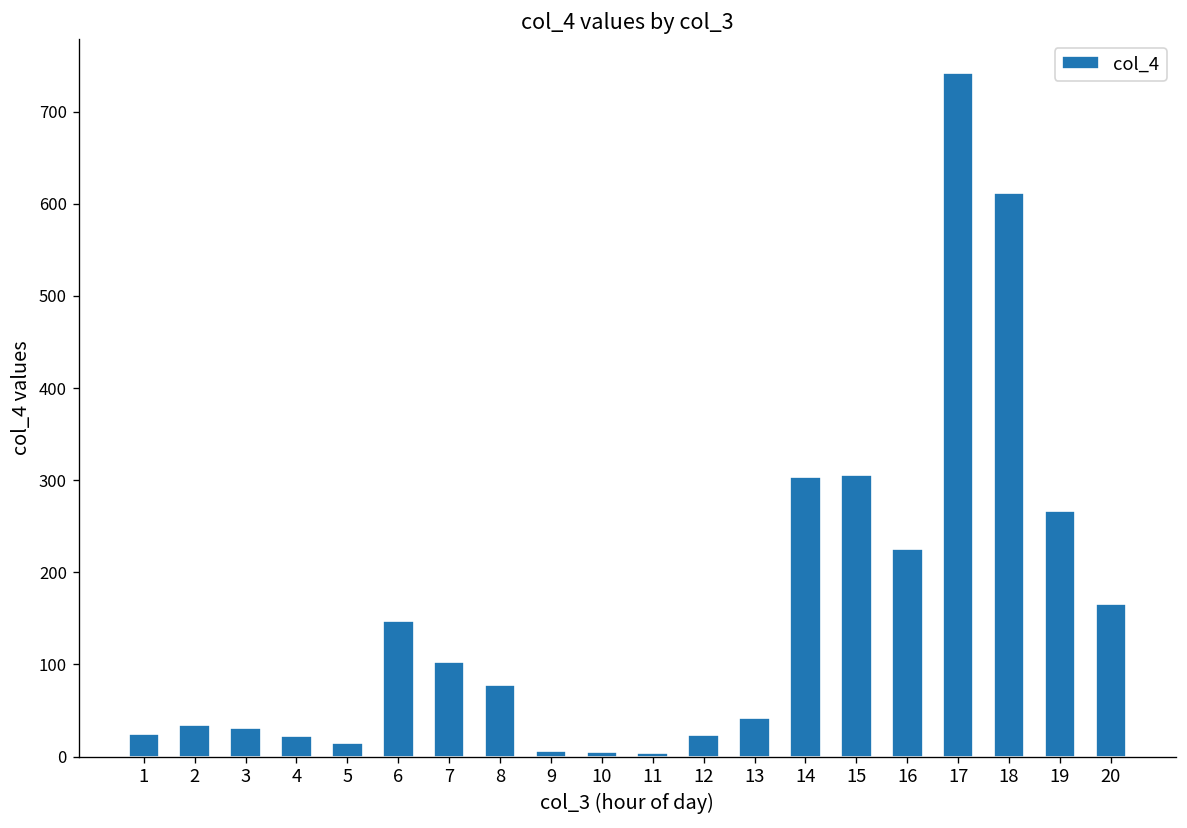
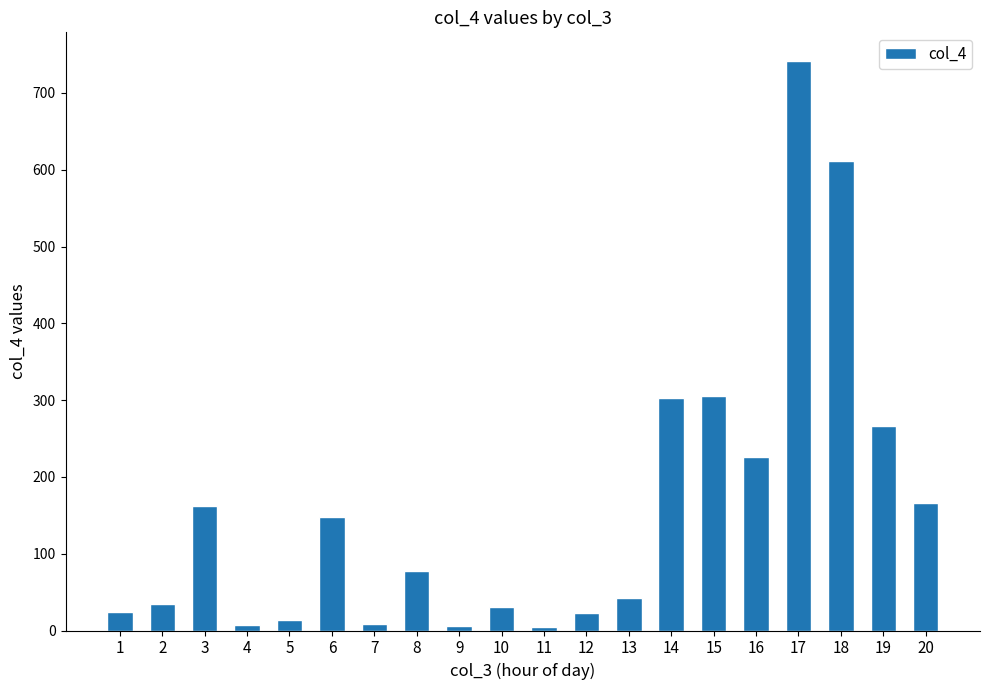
  {
    "1": 20,
    "2": 30,
-   "3": 30,
-   "4": 20,
+   "3": 160,
+   "4": 10,
    "5": 10,
    "6": 150,
-   "7": 100,
+   "7": 10,
    "8": 80,
    "9": 10,
-   "10": 0,
+   "10": 30,
    "11": 0,
    "12": 20,
    "13": 40,
    "14": 300,
    "15": 310,
    "16": 230,
    "17": 740,
    "18": 610,
    "19": 270,
    "20": 170
  }
